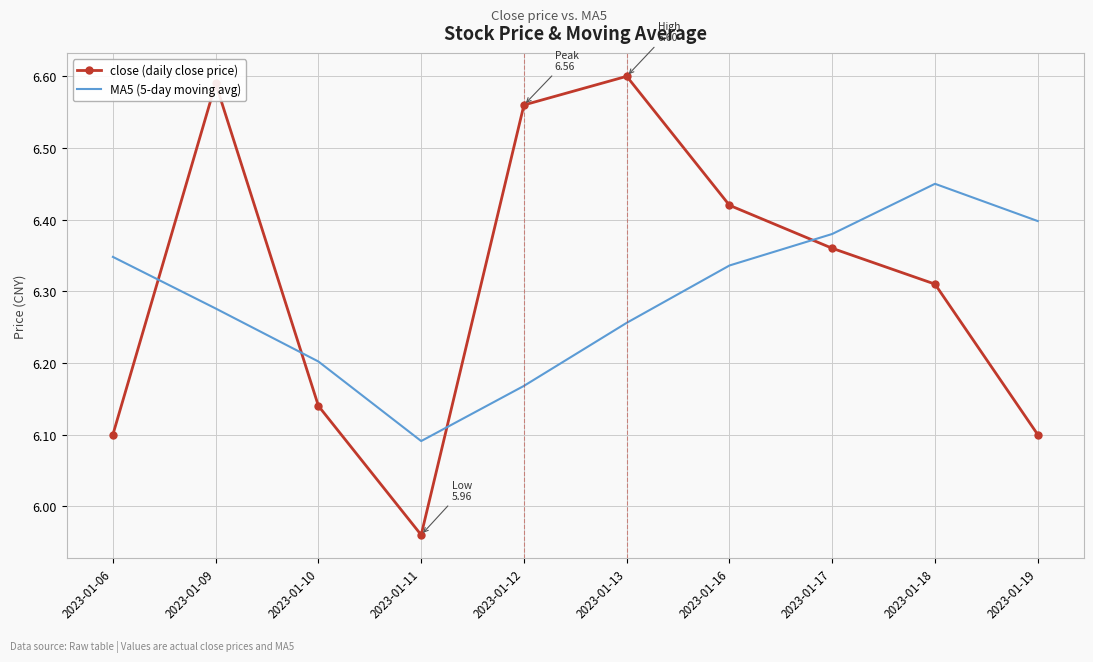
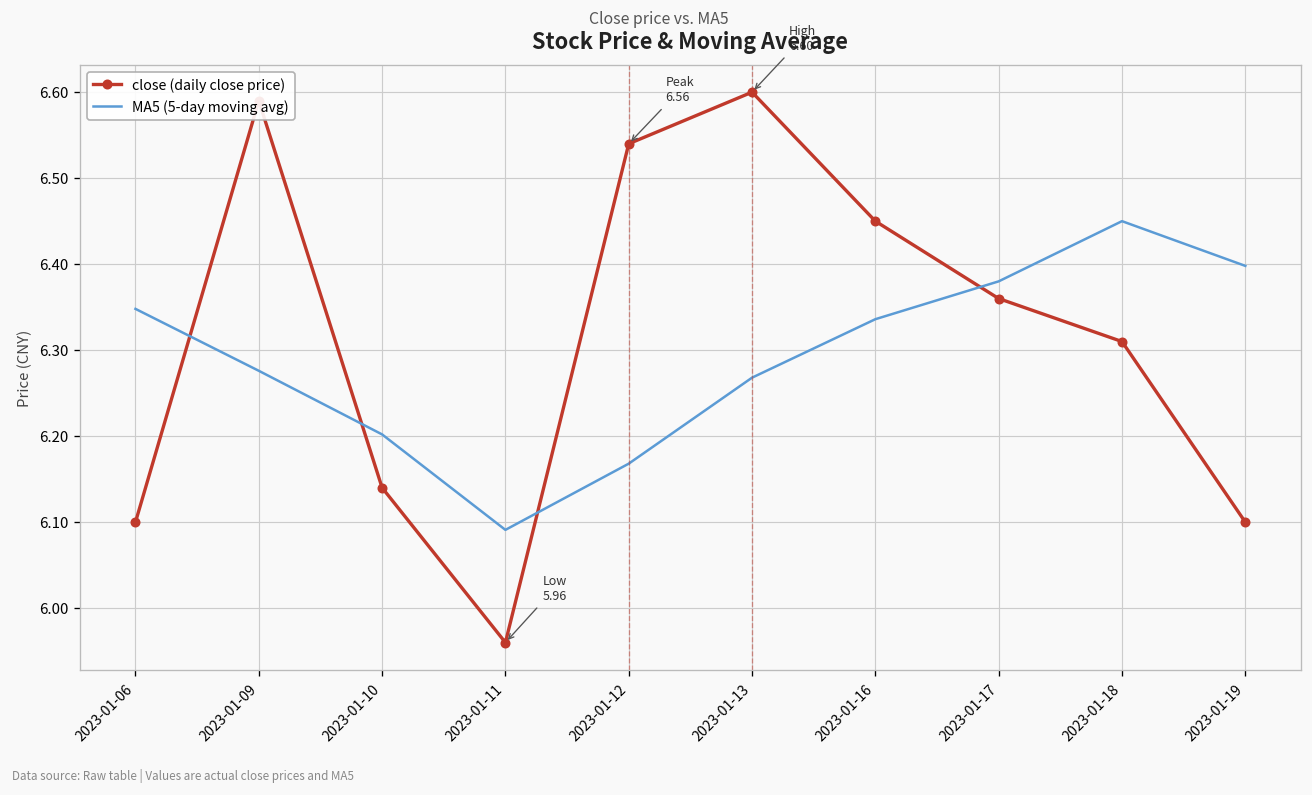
  {
    "close (daily close price)": {
      "2023-01-06": 6.10,
      "2023-01-10": 6.14,
-     "2023-01-12": 6.56,
-     "2023-01-16": 6.42,
+     "2023-01-12": 6.54,
+     "2023-01-16": 6.45,
      "2023-01-17": 6.36,
      "2023-01-18": 6.31,
      "2023-01-19": 6.10
    },
    "MA5 (5-day moving avg)": {
      "2023-01-06": 6.35,
      "2023-01-09": 6.28,
      "2023-01-10": 6.20,
      "2023-01-11": 6.09,
      "2023-01-12": 6.17,
-     "2023-01-13": 6.26,
+     "2023-01-13": 6.27,
      "2023-01-16": 6.34,
      "2023-01-17": 6.38,
      "2023-01-18": 6.45,
      "2023-01-19": 6.40
    }
  }
